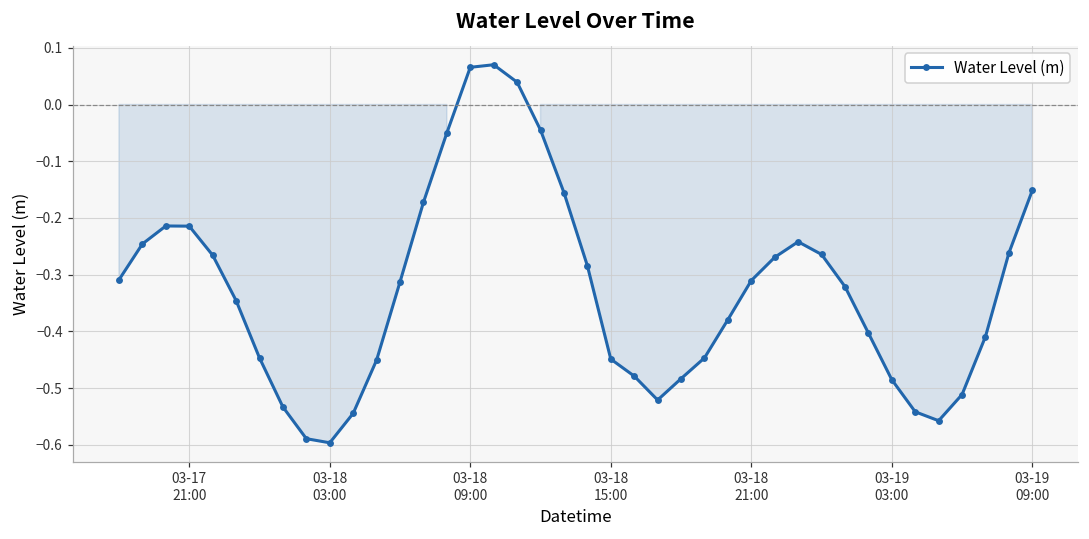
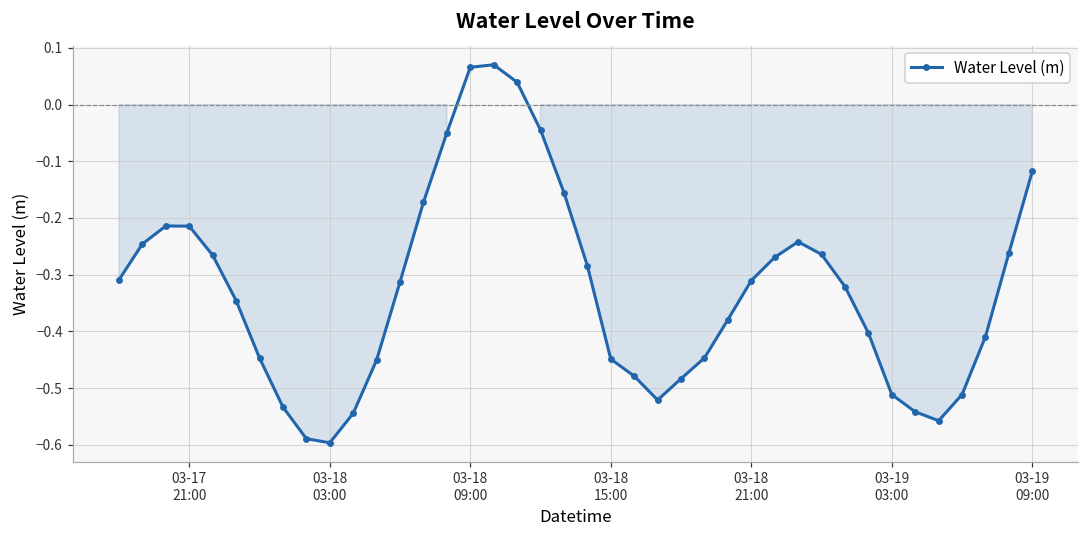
  {
    "03-17 21:00": -0.21,
    "03-18 03:00": -0.60,
    "03-18 09:00": 0.07,
    "03-18 15:00": -0.45,
    "03-18 21:00": -0.31,
-   "03-19 03:00": -0.49,
-   "03-19 09:00": -0.15
+   "03-19 03:00": -0.51,
+   "03-19 09:00": -0.12
  }
